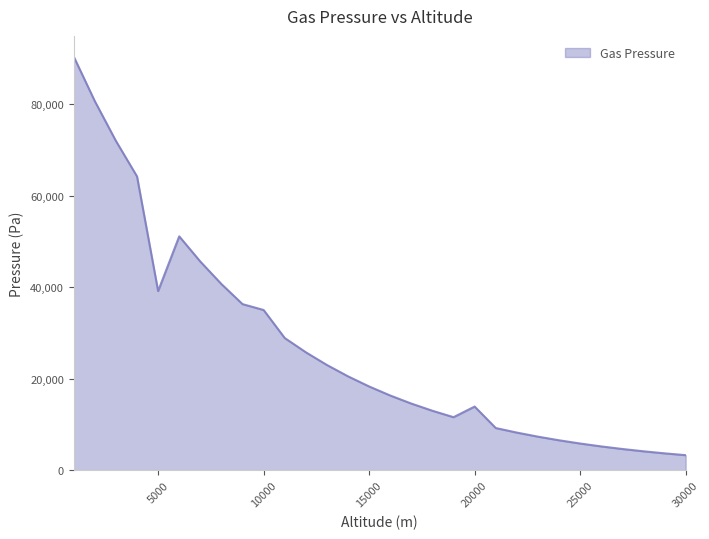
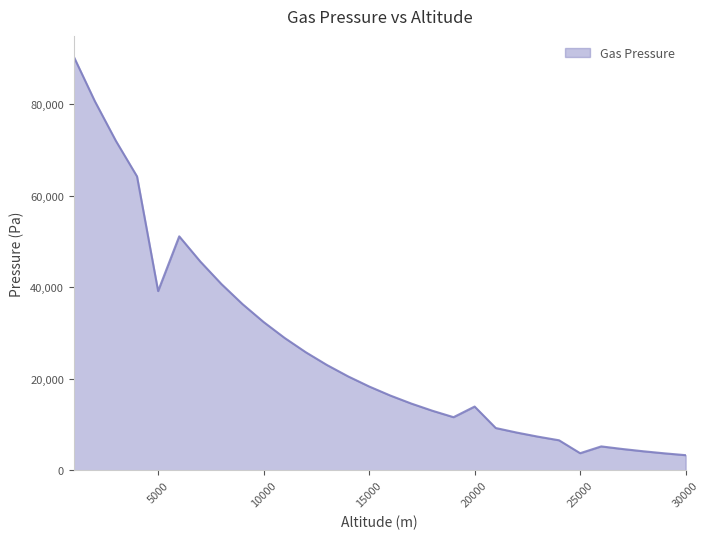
  {
    "5000": "39,000",
-   "10000": "35,000",
+   "10000": "32,000",
    "15000": "18,000",
    "20000": "14,000",
-   "25000": "6,000",
+   "25000": "4,000",
    "30000": "3,000"
  }
